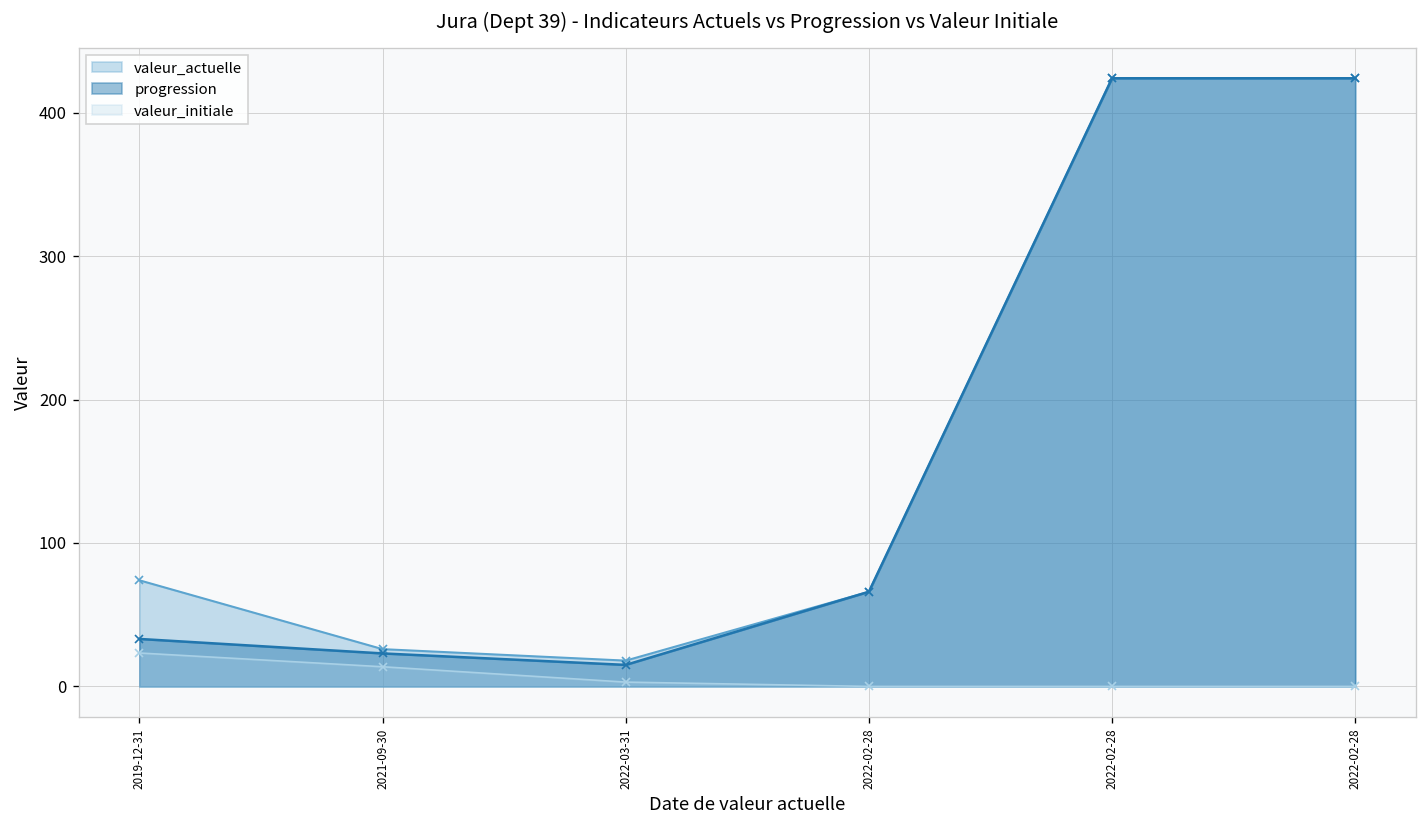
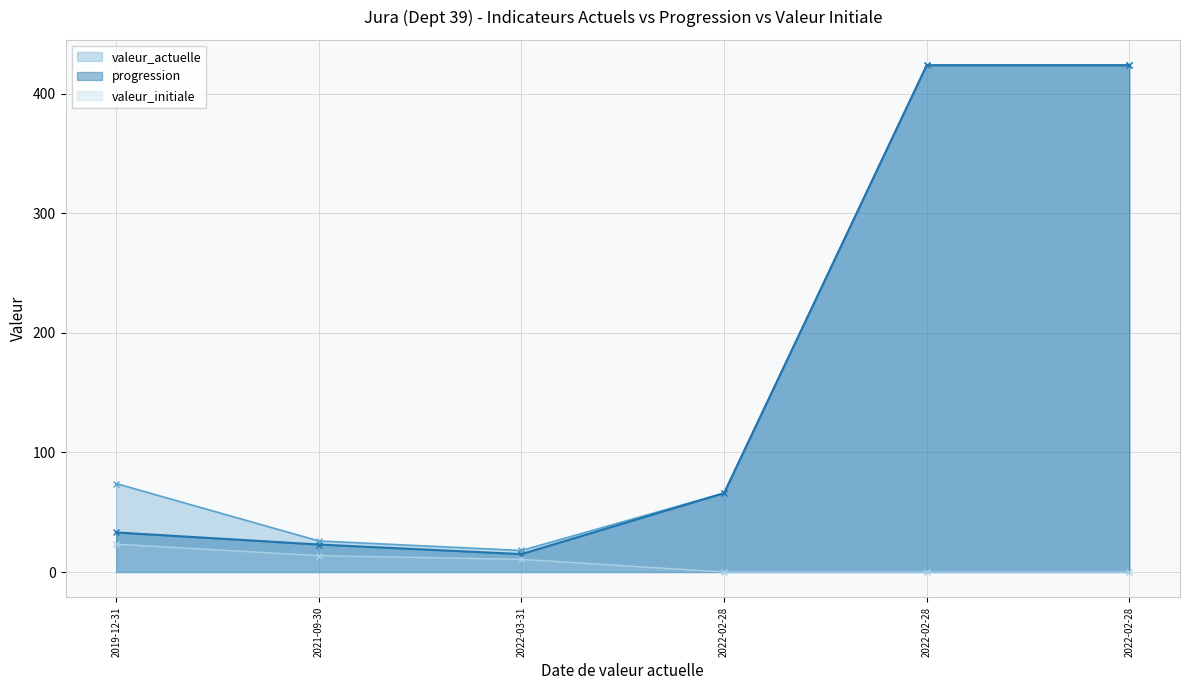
  {
    "valeur_actuelle": {
      "2019-12-31": 74,
      "2021-09-30": 26,
      "2022-03-31": 18
    },
    "progression": {
      "2019-12-31": 33,
      "2021-09-30": 23,
      "2022-03-31": 15
    },
    "valeur_initiale": {
      "2019-12-31": 23,
      "2021-09-30": 14,
-     "2022-03-31": 3
+     "2022-03-31": 11
    }
  }
